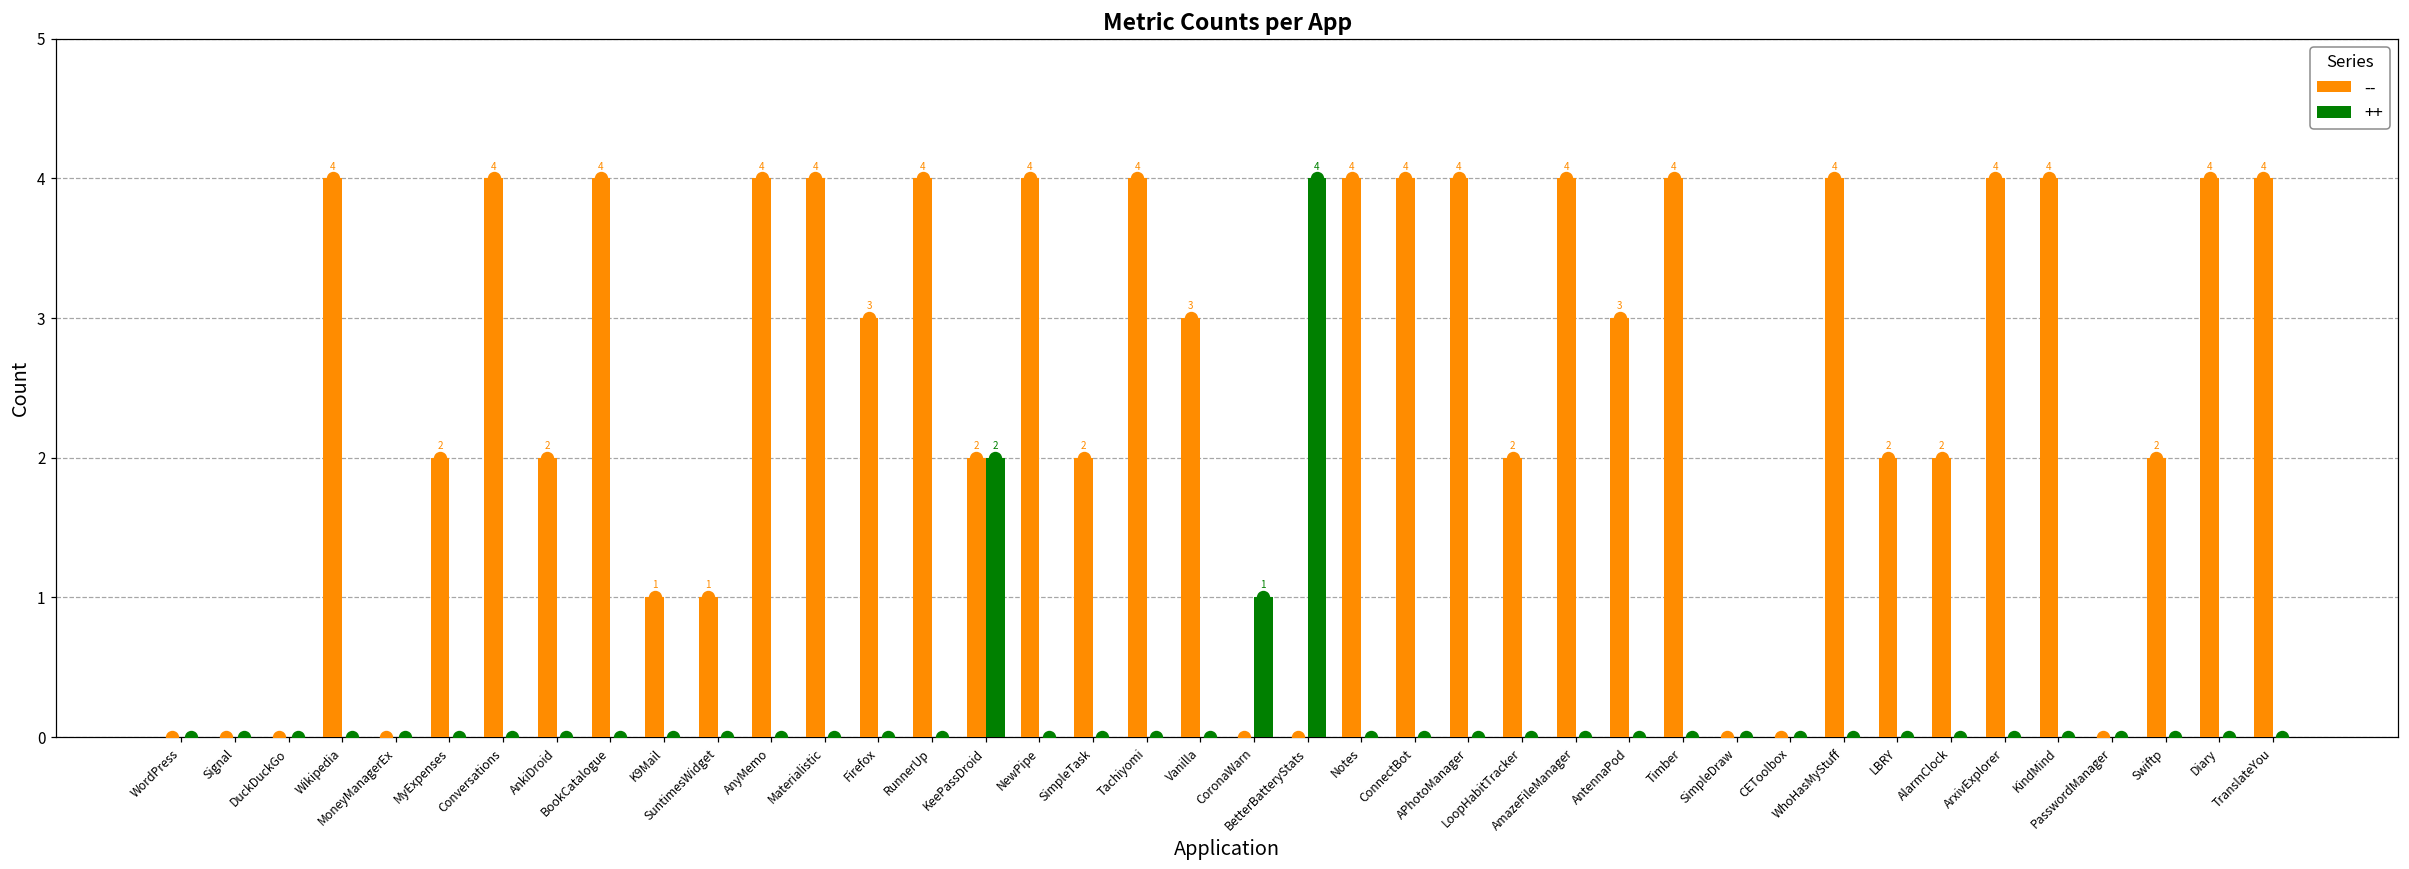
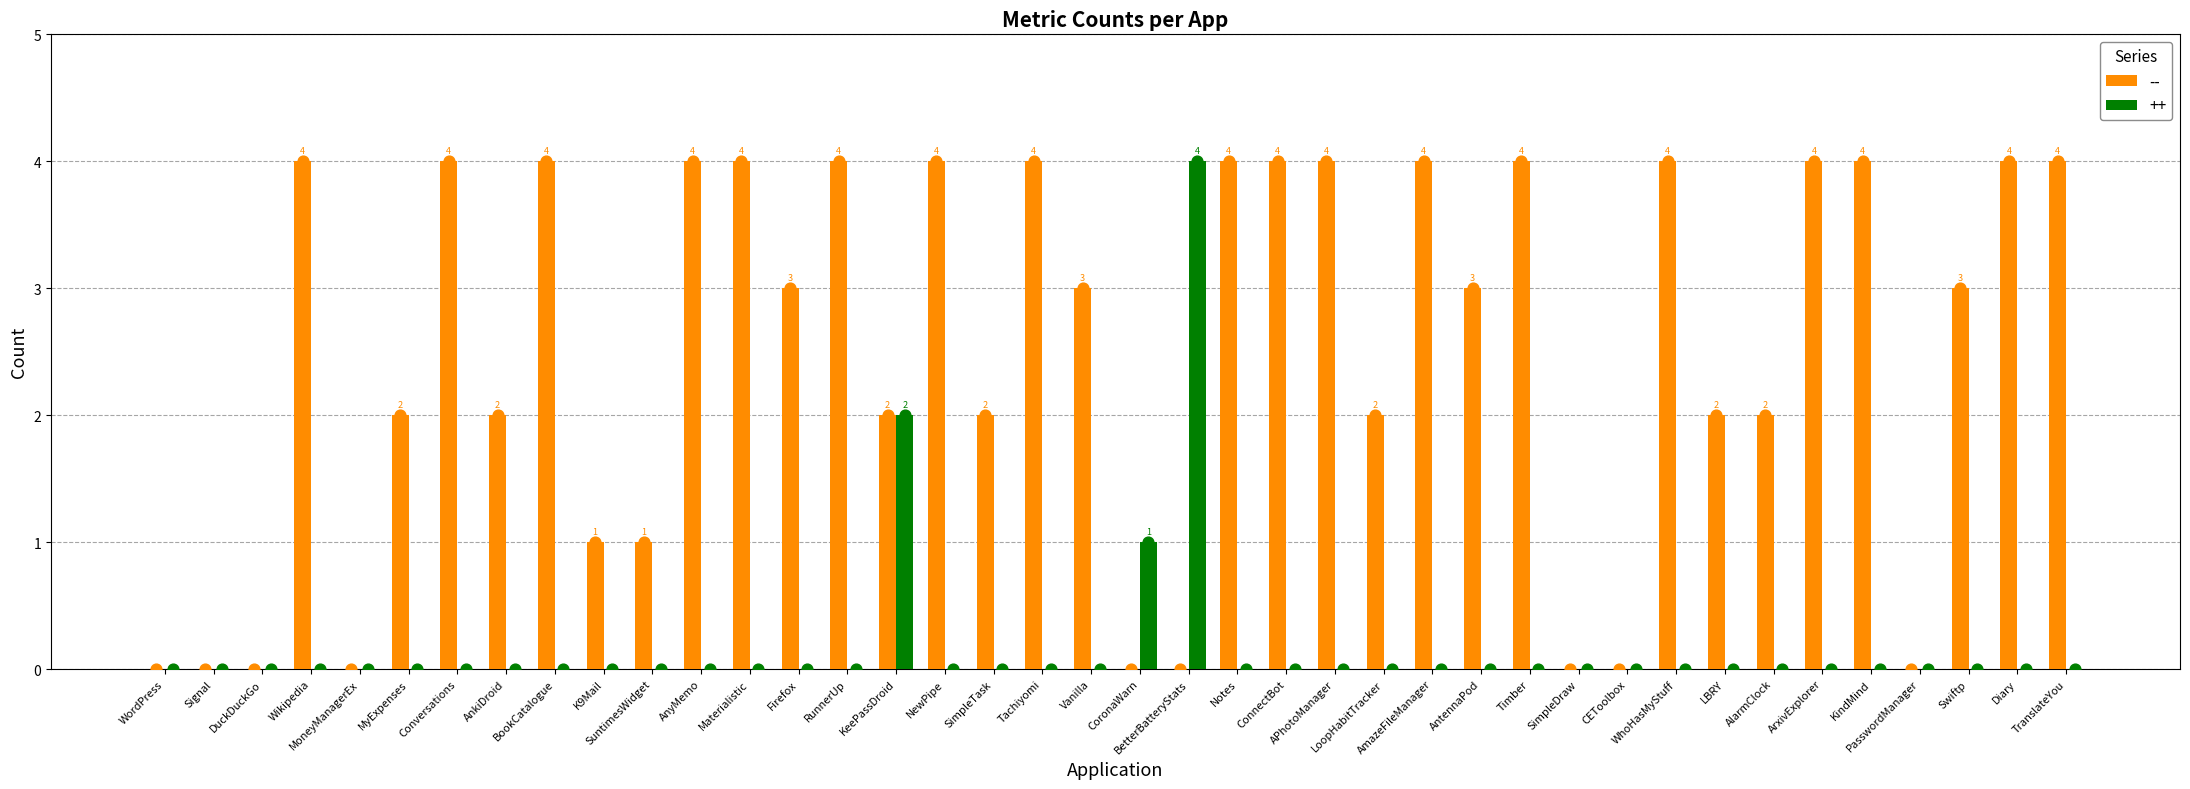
  {
    "--": {
      "Wikipedia": 4,
      "MyExpenses": 2,
      "Conversations": 4,
      "AnkiDroid": 2,
      "BookCatalogue": 4,
      "K9Mail": 1,
      "SuntimesWidget": 1,
      "AnyMemo": 4,
      "Materialistic": 4,
      "Firefox": 3,
      "RunnerUp": 4,
      "KeePassDroid": 2,
      "NewPipe": 4,
      "SimpleTask": 2,
      "Tachiyomi": 4,
      "Vanilla": 3,
      "Notes": 4,
      "ConnectBot": 4,
      "APhotoManager": 4,
      "LoopHabitTracker": 2,
      "AmazeFileManager": 4,
      "AntennaPod": 3,
      "Timber": 4,
      "WhoHasMyStuff": 4,
      "LBRY": 2,
      "AlarmClock": 2,
      "ArxivExplorer": 4,
      "KindMind": 4,
-     "Swiftp": 2,
+     "Swiftp": 3,
      "Diary": 4,
      "TranslateYou": 4
    }
  }
